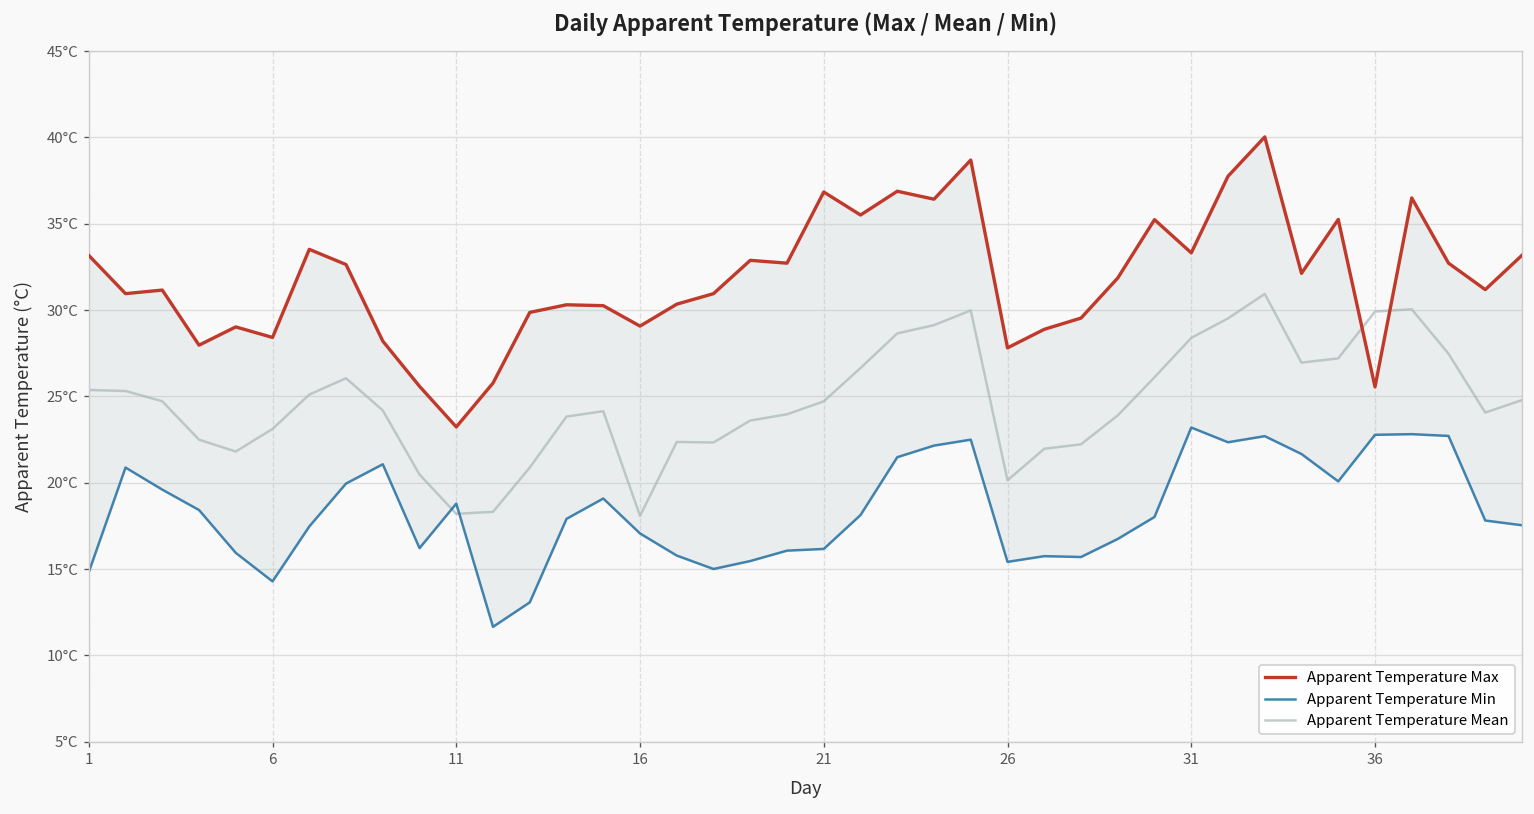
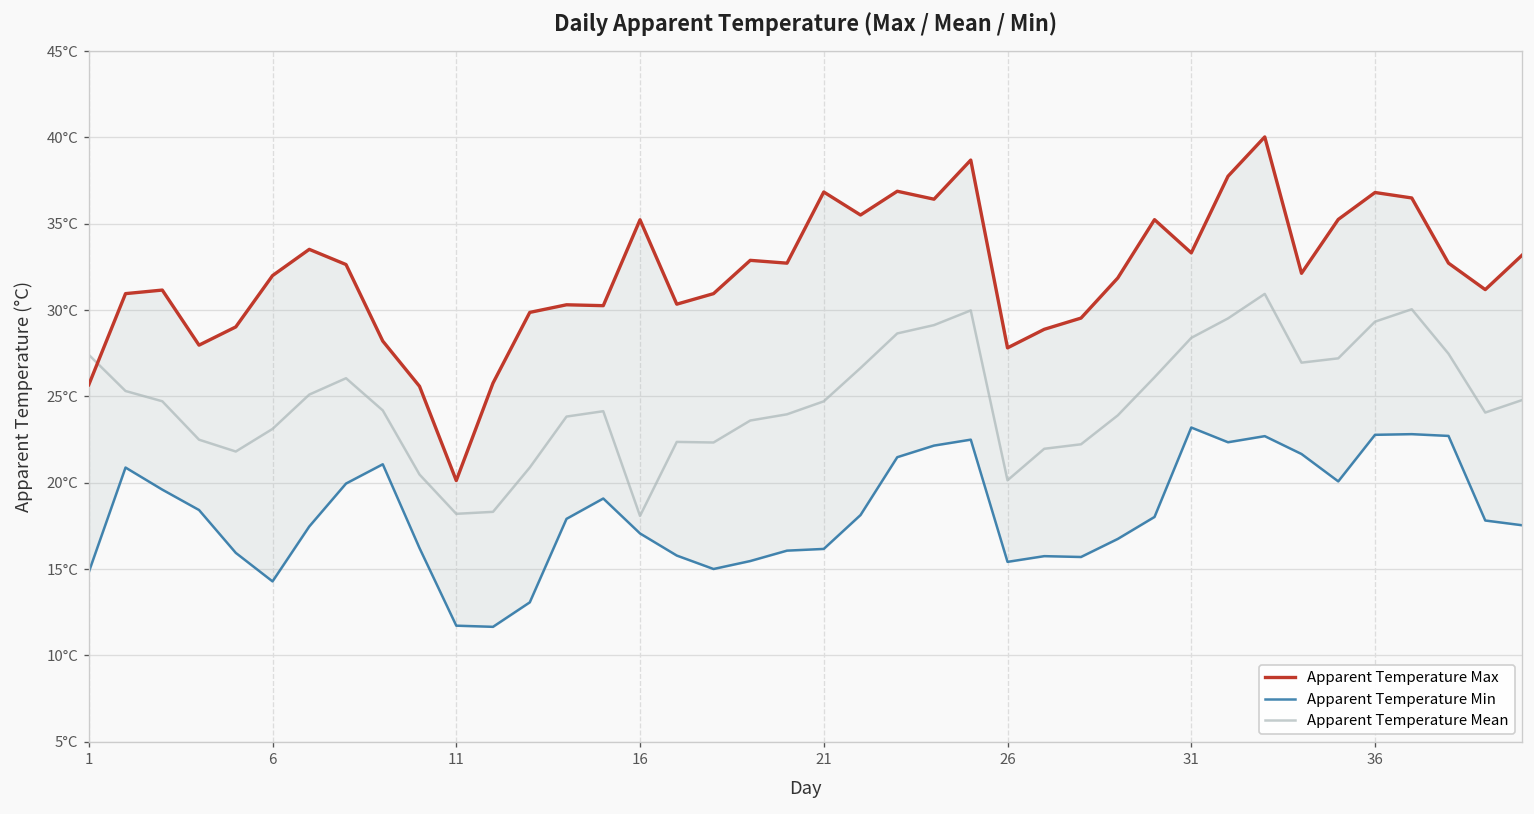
  {
    "Apparent Temperature Max": {
-     "1": "33.2°C",
-     "6": "28.4°C",
-     "11": "23.2°C",
-     "16": "29.1°C",
+     "1": "25.7°C",
+     "6": "32.0°C",
+     "11": "20.1°C",
+     "16": "35.2°C",
      "21": "36.8°C",
      "26": "27.8°C",
      "31": "33.3°C",
-     "36": "25.6°C"
+     "36": "36.8°C"
    },
    "Apparent Temperature Min": {
      "1": "14.8°C",
      "6": "14.3°C",
-     "11": "18.8°C",
+     "11": "11.7°C",
      "16": "17.1°C",
      "21": "16.2°C",
      "26": "15.4°C",
      "31": "23.2°C",
      "36": "22.8°C"
    },
    "Apparent Temperature Mean": {
-     "1": "25.4°C",
+     "1": "27.4°C",
      "6": "23.1°C",
      "11": "18.2°C",
      "16": "18.1°C",
      "21": "24.7°C",
      "26": "20.1°C",
      "31": "28.4°C",
-     "36": "29.9°C"
+     "36": "29.3°C"
    }
  }
